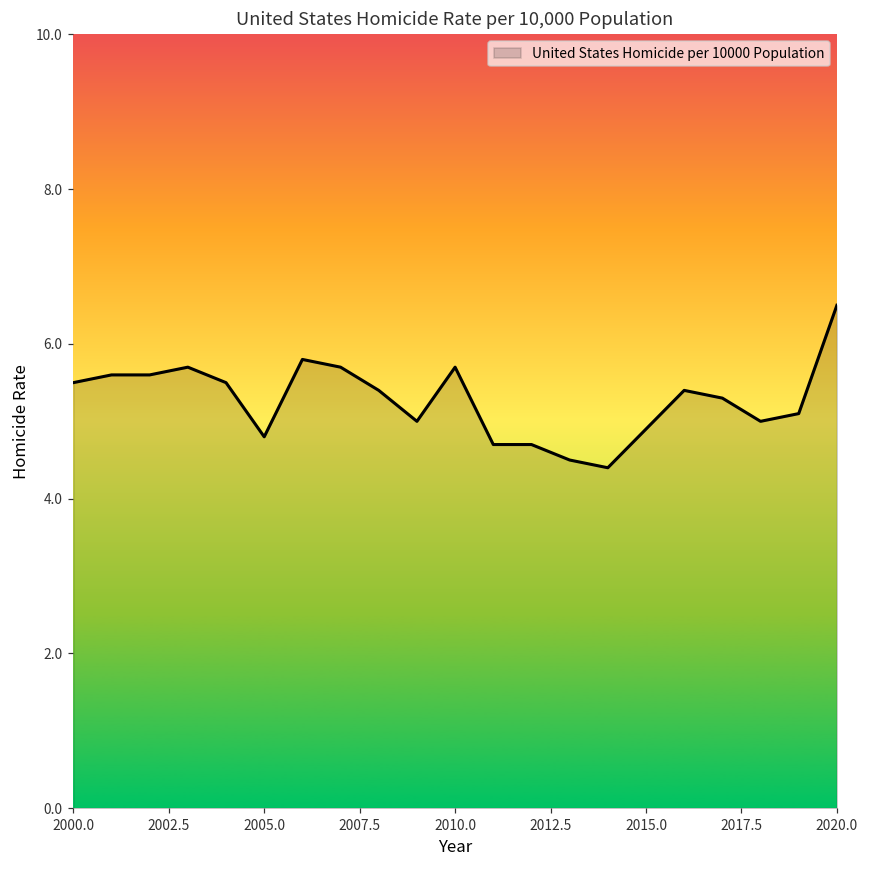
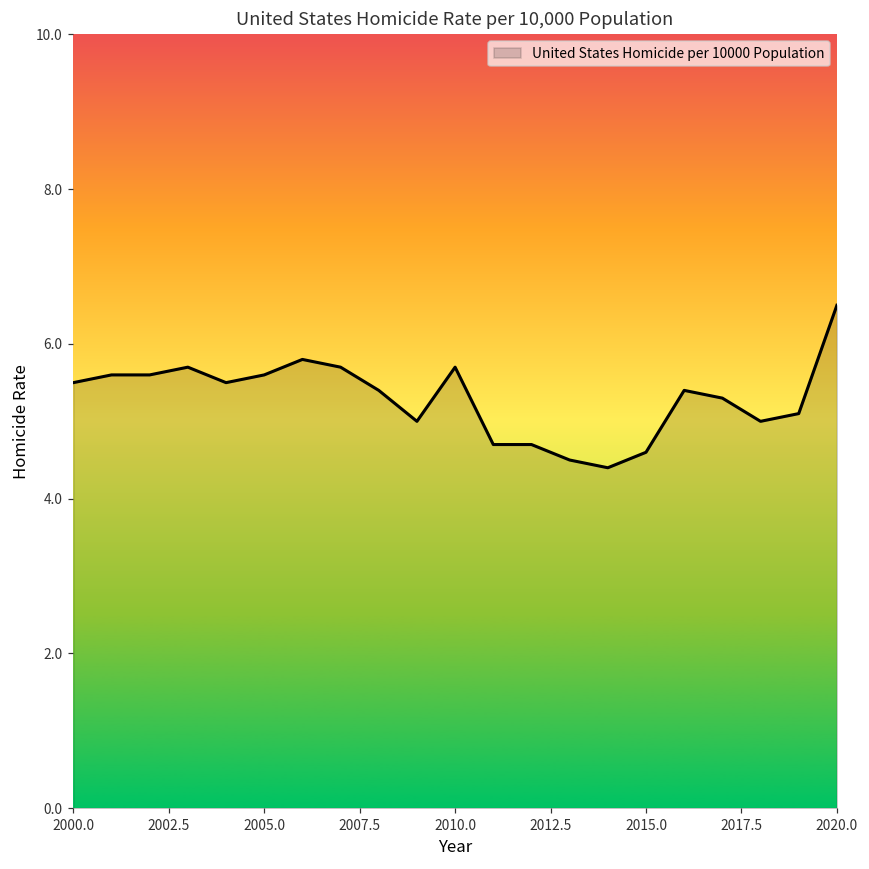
  {
    "2000.0": 5.5,
-   "2005.0": 4.8,
+   "2005.0": 5.6,
    "2010.0": 5.7,
-   "2015.0": 4.9,
+   "2015.0": 4.6,
    "2020.0": 6.5
  }
